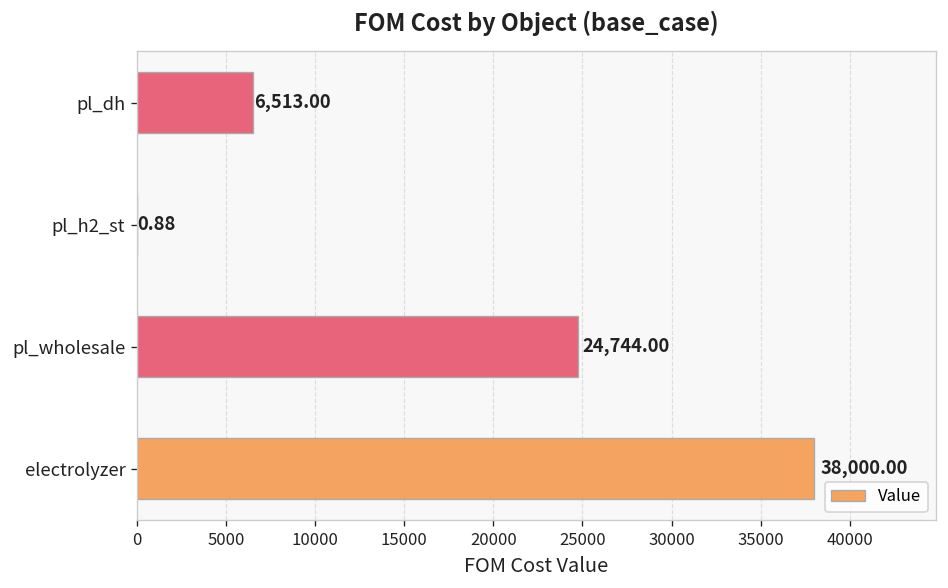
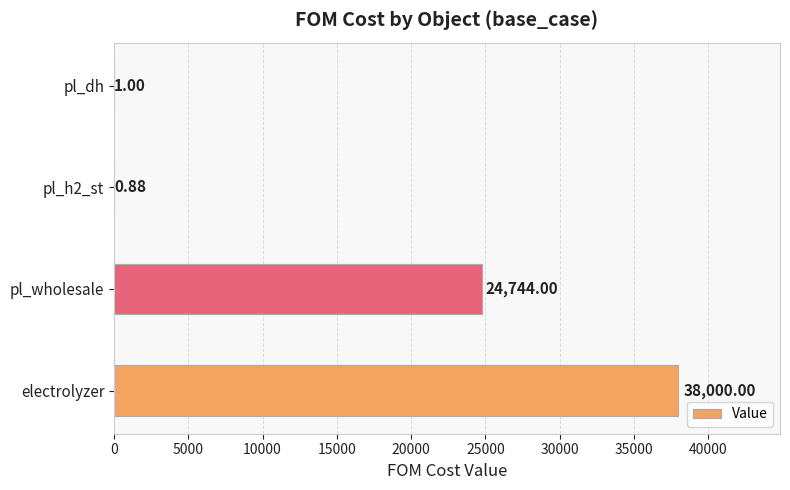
  {
-   "pl_dh": "6,513.00",
+   "pl_dh": "1.00",
    "pl_h2_st": "0.88",
    "pl_wholesale": "24,744.00",
    "electrolyzer": "38,000.00"
  }
